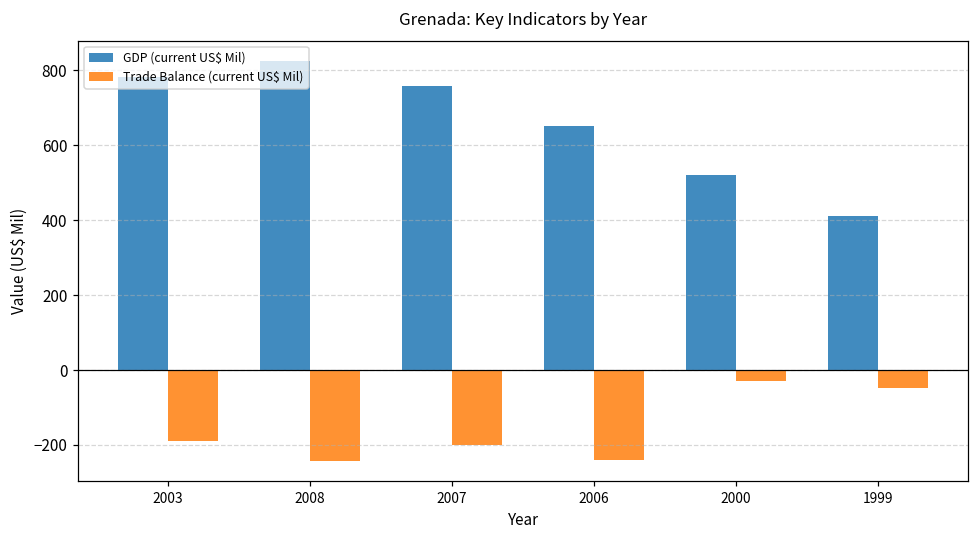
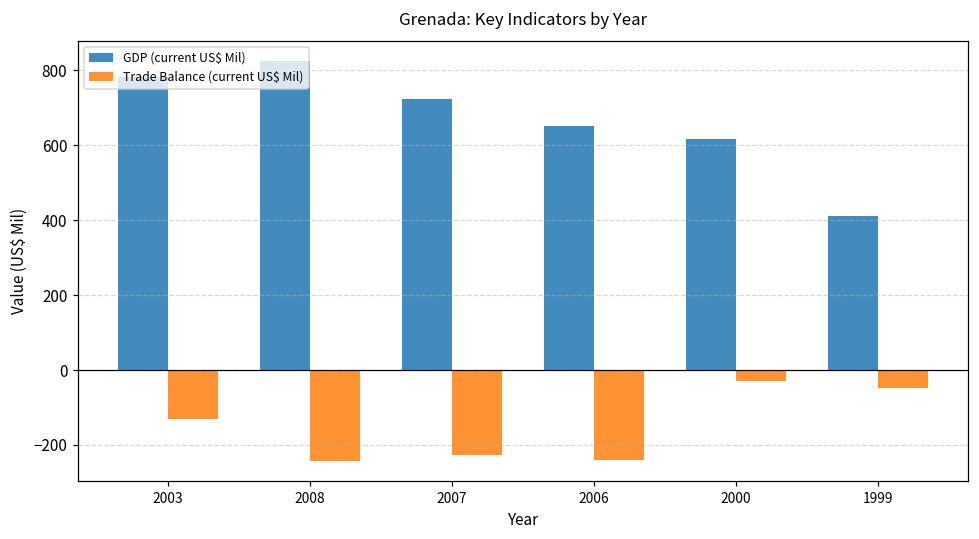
  {
    "GDP (current US$ Mil)": {
-     "2007": 760,
+     "2007": 720,
      "2006": 650,
-     "2000": 520,
+     "2000": 620,
      "1999": 410
    },
    "Trade Balance (current US$ Mil)": {
-     "2003": -190,
+     "2003": -130,
      "2008": -240,
-     "2007": -200,
+     "2007": -230,
      "2006": -240,
      "2000": -30,
      "1999": -50
    }
  }
